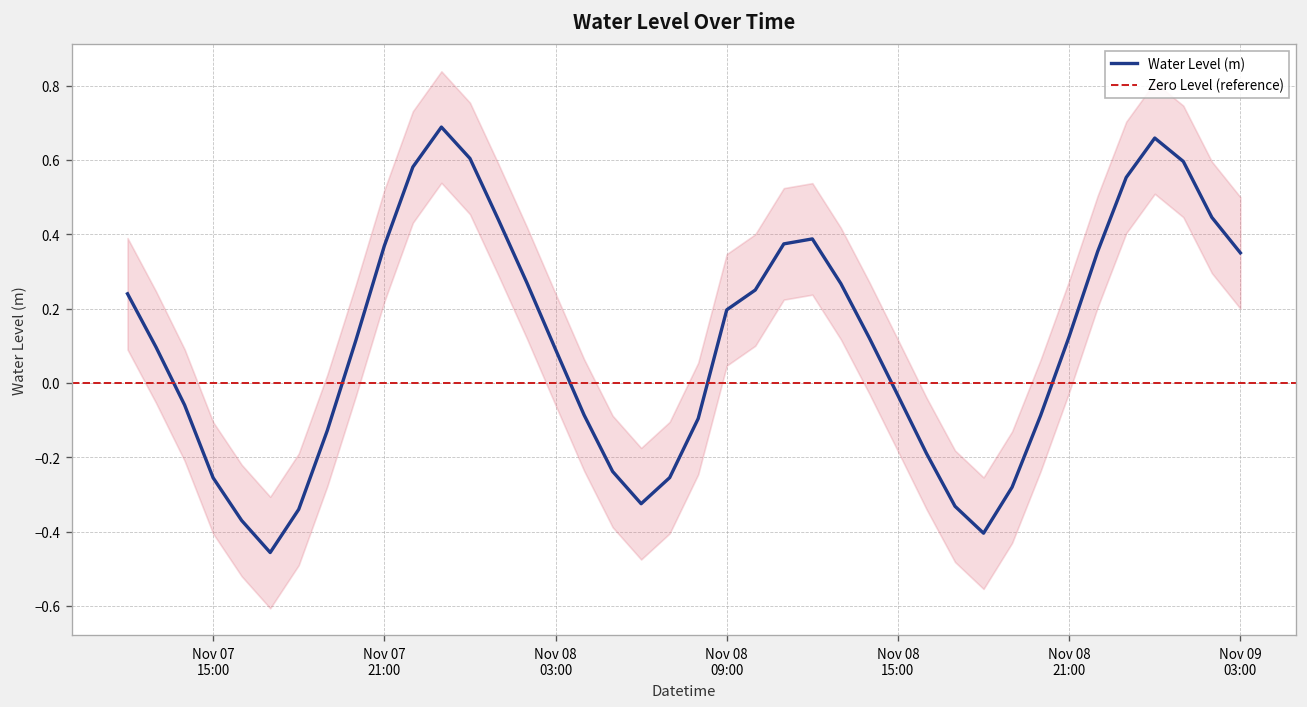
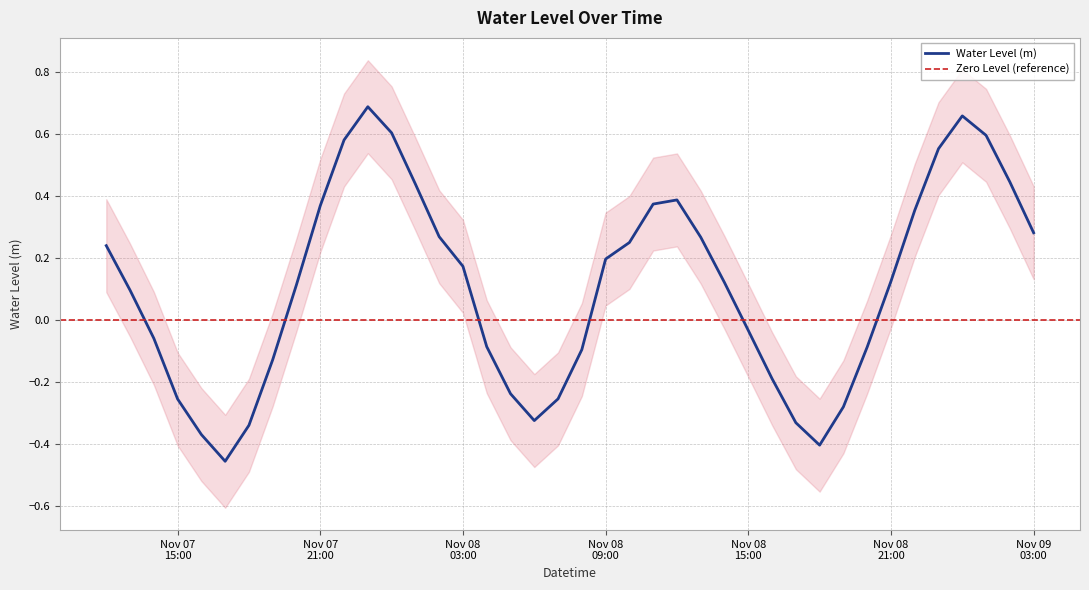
  {
    "Water Level (m)": {
      "Nov 07 15:00": -0.26,
      "Nov 07 21:00": 0.37,
-     "Nov 08 03:00": 0.09,
+     "Nov 08 03:00": 0.17,
      "Nov 08 09:00": 0.20,
      "Nov 08 15:00": -0.03,
      "Nov 08 21:00": 0.12,
-     "Nov 09 03:00": 0.35
+     "Nov 09 03:00": 0.28
    }
  }
